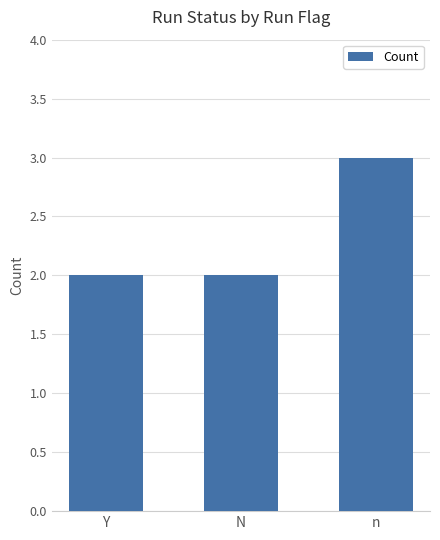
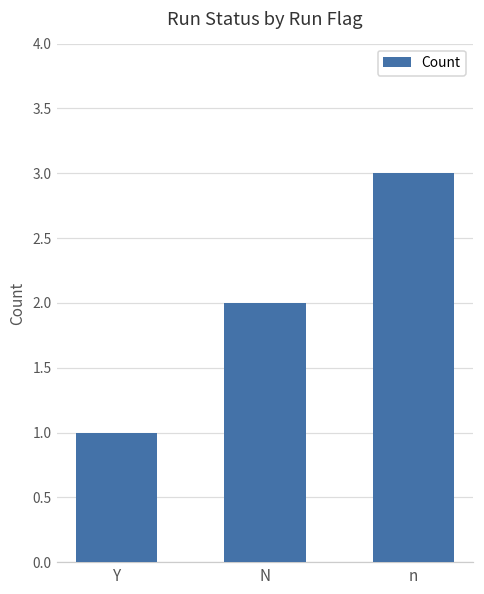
  {
-   "Y": 2,
+   "Y": 1,
    "N": 2,
    "n": 3
  }
